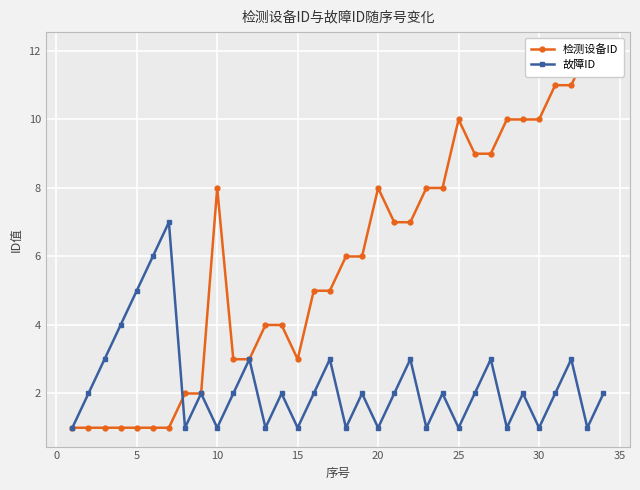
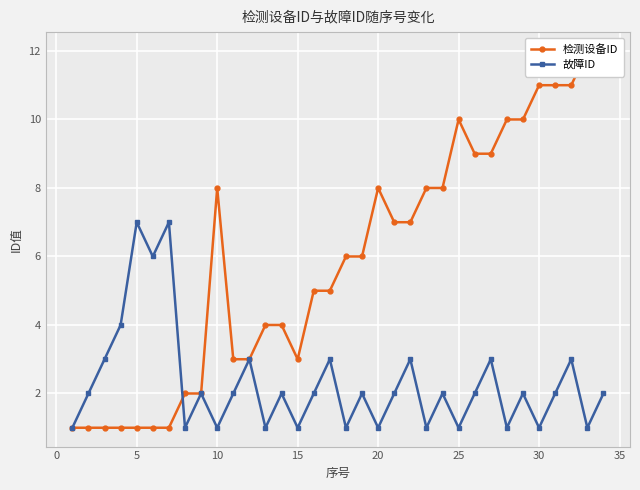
  {
    "检测设备ID": {
      "5": 1,
      "10": 8,
      "15": 3,
      "20": 8,
      "25": 10,
-     "30": 10
+     "30": 11
    },
    "故障ID": {
-     "5": 5,
+     "5": 7,
      "10": 1,
      "15": 1,
      "20": 1,
      "25": 1,
      "30": 1
    }
  }
